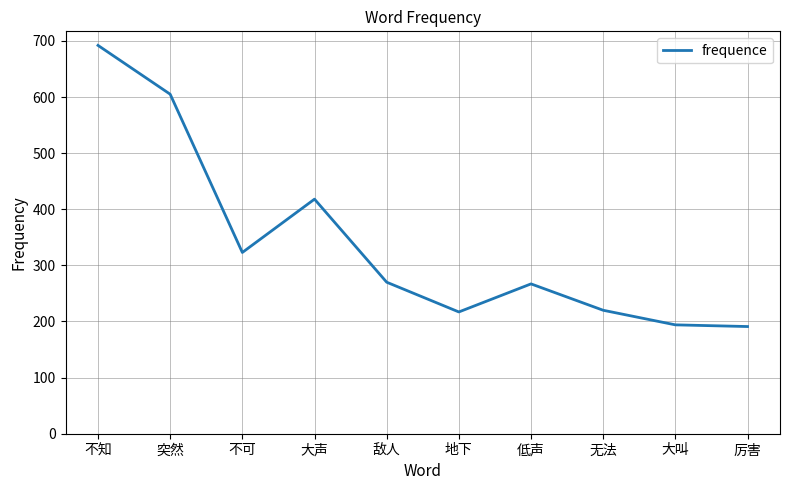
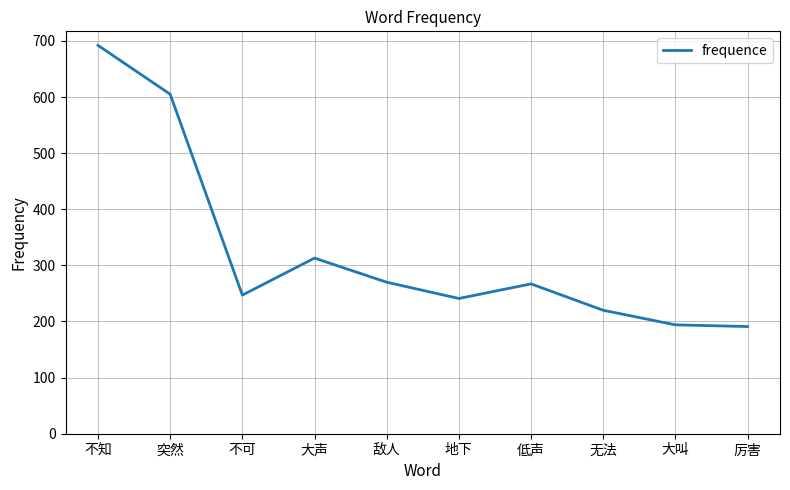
  {
    "不知": 690,
    "突然": 610,
-   "不可": 320,
-   "大声": 420,
+   "不可": 250,
+   "大声": 310,
    "敌人": 270,
-   "地下": 220,
+   "地下": 240,
    "低声": 270,
    "无法": 220,
    "大叫": 190,
    "厉害": 190
  }
